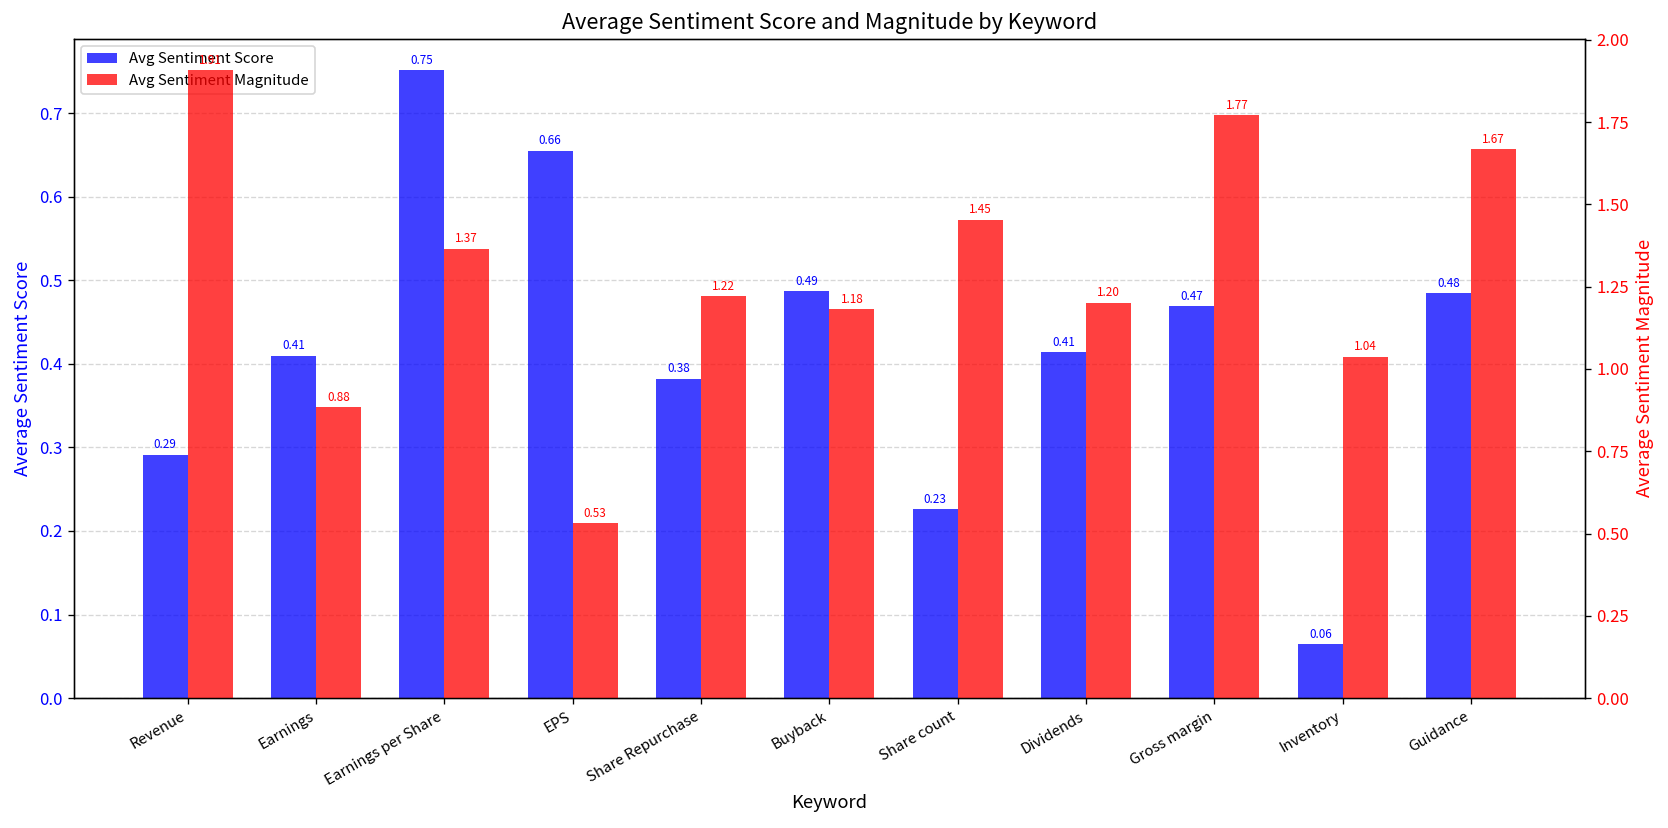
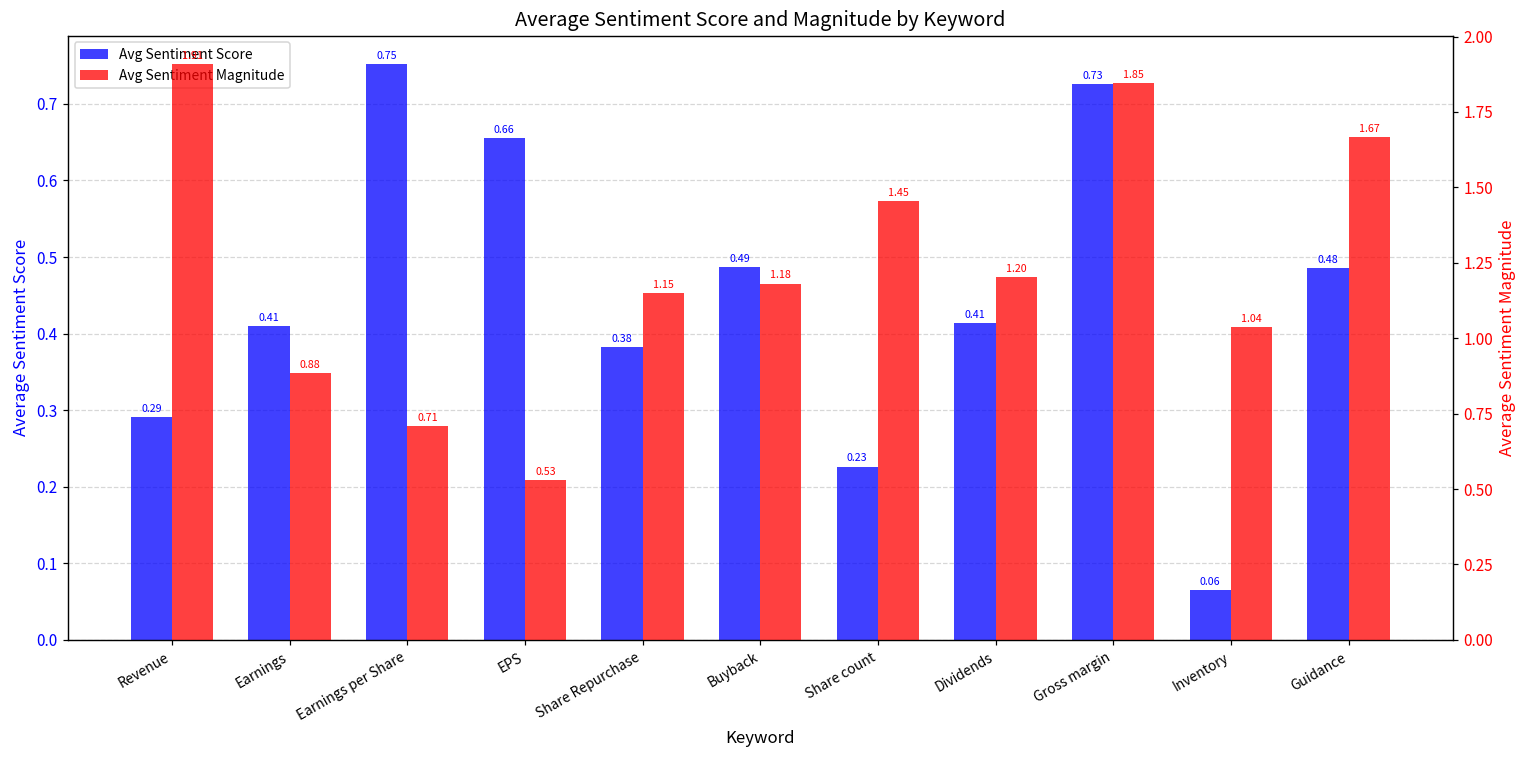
  {
    "Avg Sentiment Score": {
      "Revenue": 0.29,
      "Earnings": 0.41,
      "Earnings per Share": 0.75,
      "EPS": 0.66,
      "Share Repurchase": 0.38,
      "Buyback": 0.49,
      "Share count": 0.23,
      "Dividends": 0.41,
-     "Gross margin": 0.47,
+     "Gross margin": 0.73,
      "Inventory": 0.06,
      "Guidance": 0.48
    },
    "Avg Sentiment Magnitude": {
      "Earnings": 0.88,
-     "Earnings per Share": 1.37,
+     "Earnings per Share": 0.71,
      "EPS": 0.53,
-     "Share Repurchase": 1.22,
+     "Share Repurchase": 1.15,
      "Buyback": 1.18,
      "Share count": 1.45,
      "Dividends": 1.20,
-     "Gross margin": 1.77,
+     "Gross margin": 1.85,
      "Inventory": 1.04,
      "Guidance": 1.67
    }
  }
